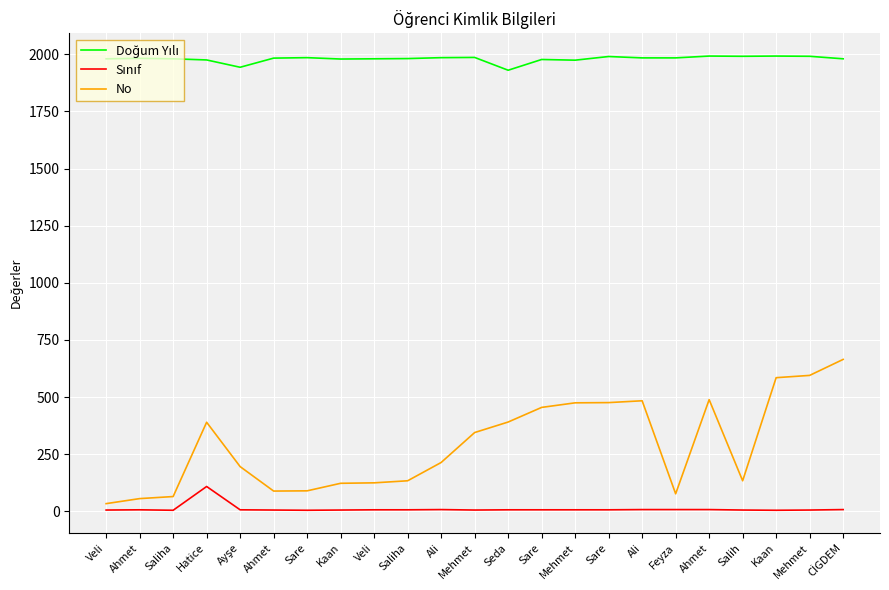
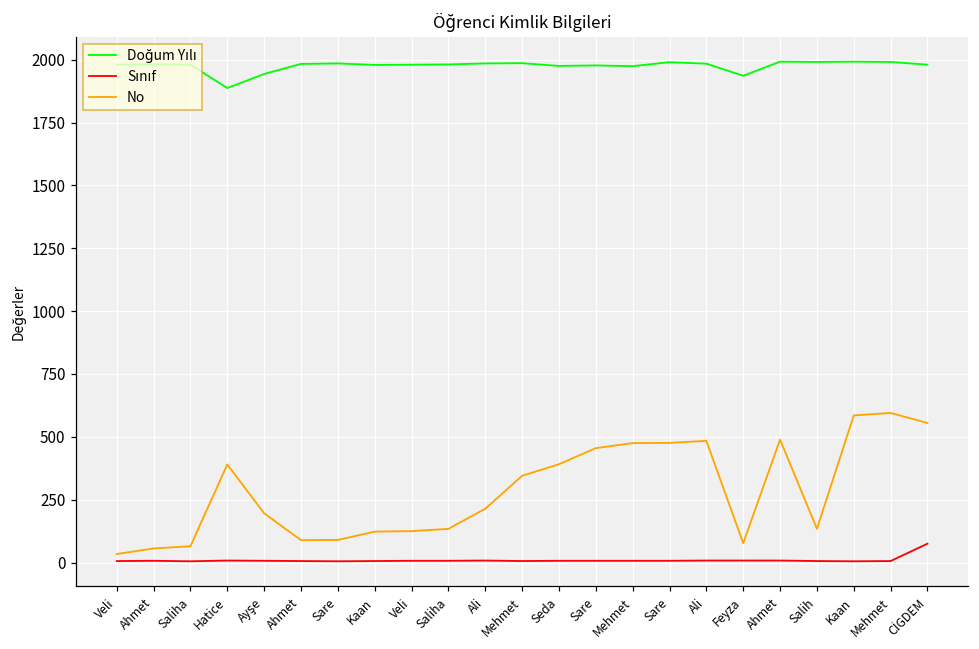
  {
    "Doğum Yılı": {
-     "Hatice": 1980,
+     "Hatice": 1890,
      "Ayşe": 1940,
-     "Seda": 1930,
-     "Feyza": 1980,
+     "Seda": 1980,
+     "Feyza": 1940,
      "Salih": 1990,
      "CİGDEM": 1980
    },
    "Sınıf": {
-     "Hatice": 110,
+     "Hatice": 10,
      "Ayşe": 10,
      "Seda": 10,
      "Feyza": 10,
      "Salih": 10,
-     "CİGDEM": 10
+     "CİGDEM": 80
    },
    "No": {
      "Hatice": 390,
      "Ayşe": 200,
      "Seda": 390,
      "Feyza": 80,
      "Salih": 130,
-     "CİGDEM": 670
+     "CİGDEM": 560
    }
  }
